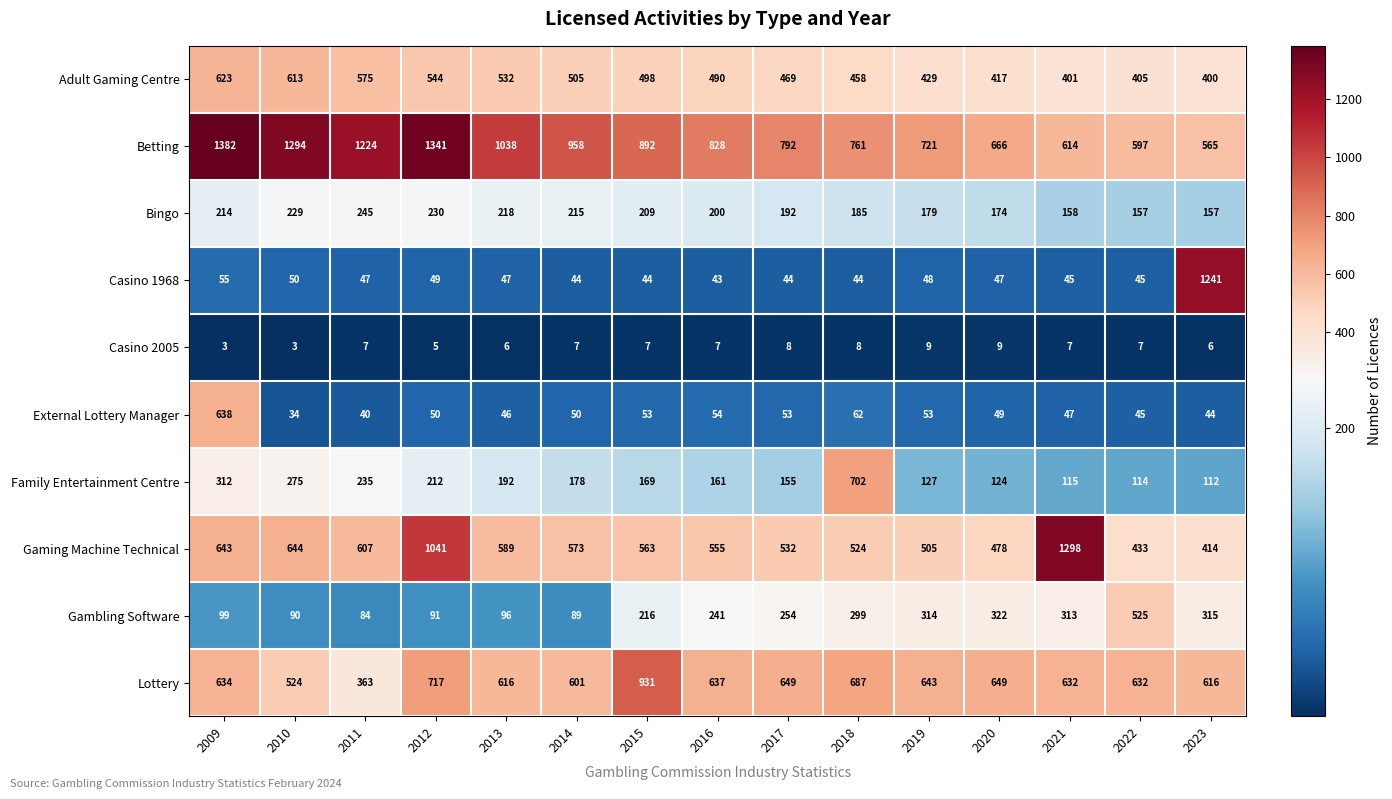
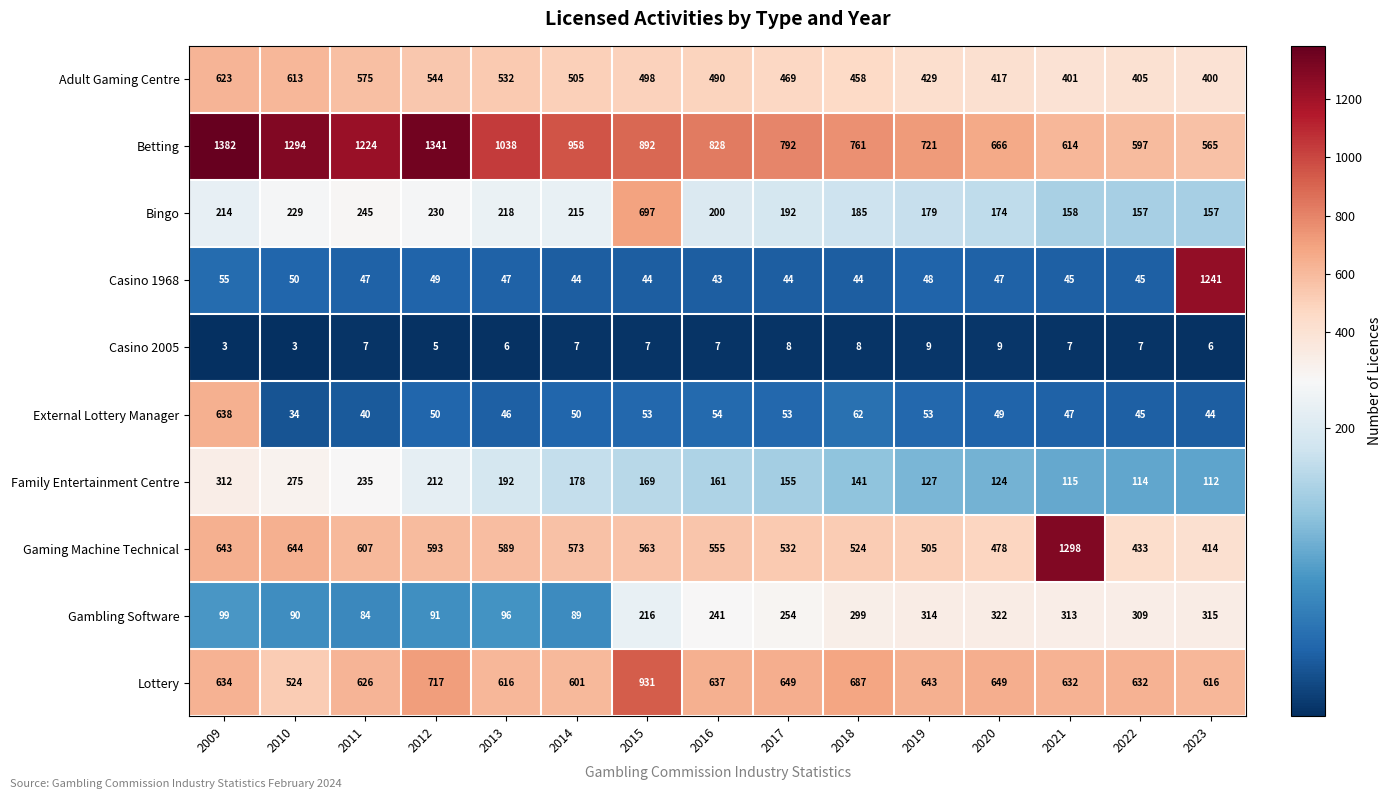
  {
    "Adult Gaming Centre": {
      "2009": 623,
      "2010": 613,
      "2011": 575,
      "2012": 544,
      "2013": 532,
      "2014": 505,
      "2015": 498,
      "2016": 490,
      "2017": 469,
      "2018": 458,
      "2019": 429,
      "2020": 417,
      "2021": 401,
      "2022": 405,
      "2023": 400
    },
    "Betting": {
      "2009": 1382,
      "2010": 1294,
      "2011": 1224,
      "2012": 1341,
      "2013": 1038,
      "2014": 958,
      "2015": 892,
      "2016": 828,
      "2017": 792,
      "2018": 761,
      "2019": 721,
      "2020": 666,
      "2021": 614,
      "2022": 597,
      "2023": 565
    },
    "Bingo": {
      "2009": 214,
      "2010": 229,
      "2011": 245,
      "2012": 230,
      "2013": 218,
      "2014": 215,
-     "2015": 209,
+     "2015": 697,
      "2016": 200,
      "2017": 192,
      "2018": 185,
      "2019": 179,
      "2020": 174,
      "2021": 158,
      "2022": 157,
      "2023": 157
    },
    "Casino 1968": {
      "2009": 55,
      "2010": 50,
      "2011": 47,
      "2012": 49,
      "2013": 47,
      "2014": 44,
      "2015": 44,
      "2016": 43,
      "2017": 44,
      "2018": 44,
      "2019": 48,
      "2020": 47,
      "2021": 45,
      "2022": 45,
      "2023": 1241
    },
    "Casino 2005": {
      "2009": 3,
      "2010": 3,
      "2011": 7,
      "2012": 5,
      "2013": 6,
      "2014": 7,
      "2015": 7,
      "2016": 7,
      "2017": 8,
      "2018": 8,
      "2019": 9,
      "2020": 9,
      "2021": 7,
      "2022": 7,
      "2023": 6
    },
    "External Lottery Manager": {
      "2009": 638,
      "2010": 34,
      "2011": 40,
      "2012": 50,
      "2013": 46,
      "2014": 50,
      "2015": 53,
      "2016": 54,
      "2017": 53,
      "2018": 62,
      "2019": 53,
      "2020": 49,
      "2021": 47,
      "2022": 45,
      "2023": 44
    },
    "Family Entertainment Centre": {
      "2009": 312,
      "2010": 275,
      "2011": 235,
      "2012": 212,
      "2013": 192,
      "2014": 178,
      "2015": 169,
      "2016": 161,
      "2017": 155,
-     "2018": 702,
+     "2018": 141,
      "2019": 127,
      "2020": 124,
      "2021": 115,
      "2022": 114,
      "2023": 112
    },
    "Gaming Machine Technical": {
      "2009": 643,
      "2010": 644,
      "2011": 607,
-     "2012": 1041,
+     "2012": 593,
      "2013": 589,
      "2014": 573,
      "2015": 563,
      "2016": 555,
      "2017": 532,
      "2018": 524,
      "2019": 505,
      "2020": 478,
      "2021": 1298,
      "2022": 433,
      "2023": 414
    },
    "Gambling Software": {
      "2009": 99,
      "2010": 90,
      "2011": 84,
      "2012": 91,
      "2013": 96,
      "2014": 89,
      "2015": 216,
      "2016": 241,
      "2017": 254,
      "2018": 299,
      "2019": 314,
      "2020": 322,
      "2021": 313,
-     "2022": 525,
+     "2022": 309,
      "2023": 315
    },
    "Lottery": {
      "2009": 634,
      "2010": 524,
-     "2011": 363,
+     "2011": 626,
      "2012": 717,
      "2013": 616,
      "2014": 601,
      "2015": 931,
      "2016": 637,
      "2017": 649,
      "2018": 687,
      "2019": 643,
      "2020": 649,
      "2021": 632,
      "2022": 632,
      "2023": 616
    }
  }
